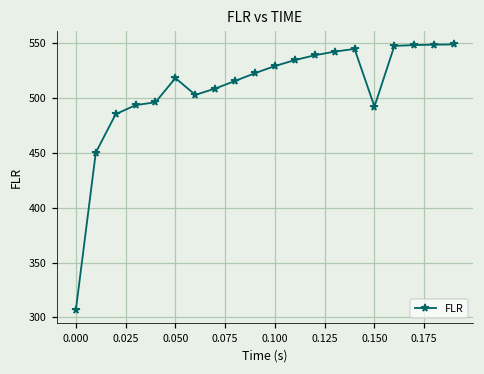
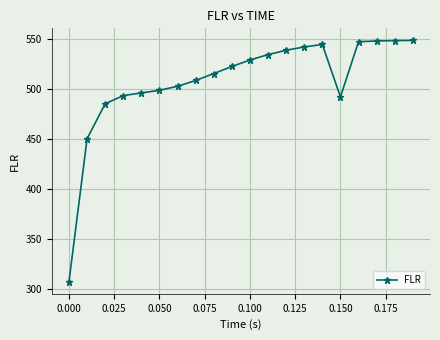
  {
    "0.000": 310,
-   "0.050": 520,
+   "0.050": 500,
    "0.100": 530,
    "0.150": 490
  }
